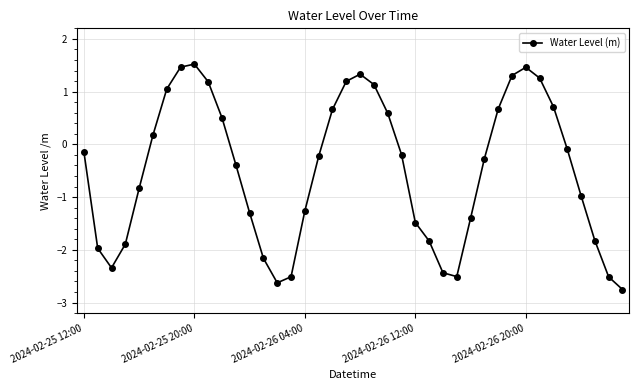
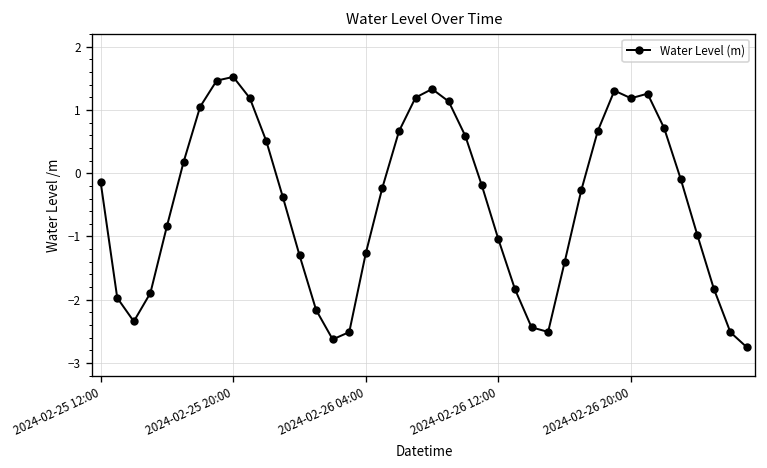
  {
    "2024-02-25 12:00": -0.1,
    "2024-02-25 20:00": 1.5,
    "2024-02-26 04:00": -1.3,
-   "2024-02-26 12:00": -1.5,
-   "2024-02-26 20:00": 1.5
+   "2024-02-26 12:00": -1.0,
+   "2024-02-26 20:00": 1.2
  }
